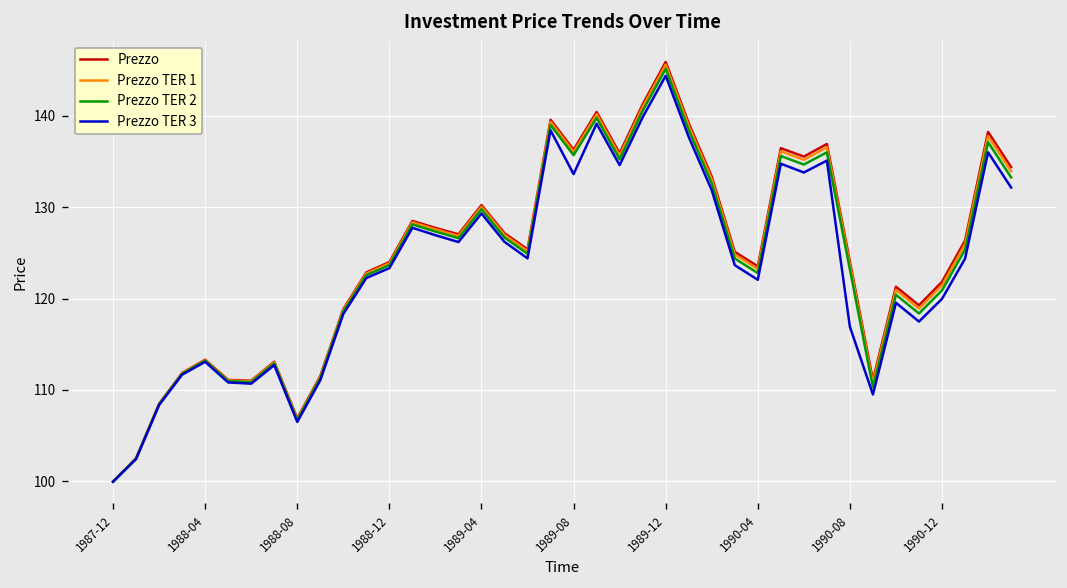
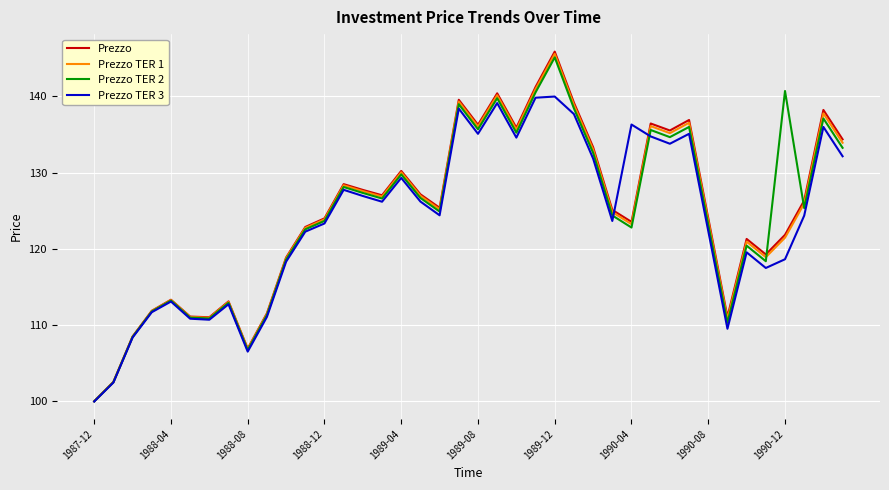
  {
    "Prezzo": {
      "1990-08": 124,
      "1990-12": 122
    },
    "Prezzo TER 1": {
      "1990-08": 124,
      "1990-12": 121
    },
    "Prezzo TER 2": {
      "1989-08": 136,
      "1989-12": 145,
      "1990-04": 123,
      "1990-08": 123,
-     "1990-12": 121
+     "1990-12": 141
    },
    "Prezzo TER 3": {
      "1988-12": 123,
      "1989-04": 129,
-     "1989-08": 134,
-     "1989-12": 144,
-     "1990-04": 122,
-     "1990-08": 117,
-     "1990-12": 120
+     "1989-08": 135,
+     "1989-12": 140,
+     "1990-04": 136,
+     "1990-08": 122,
+     "1990-12": 119
    }
  }
